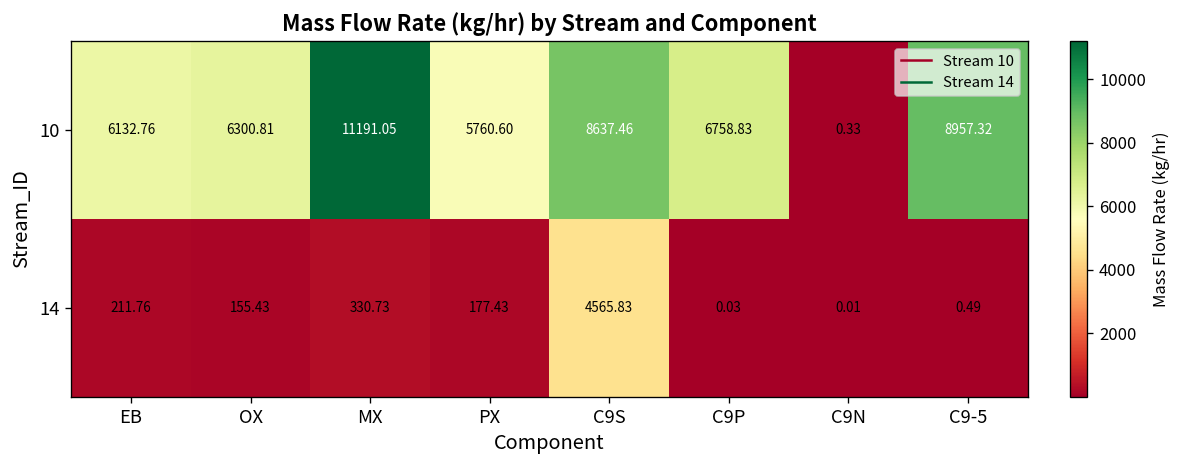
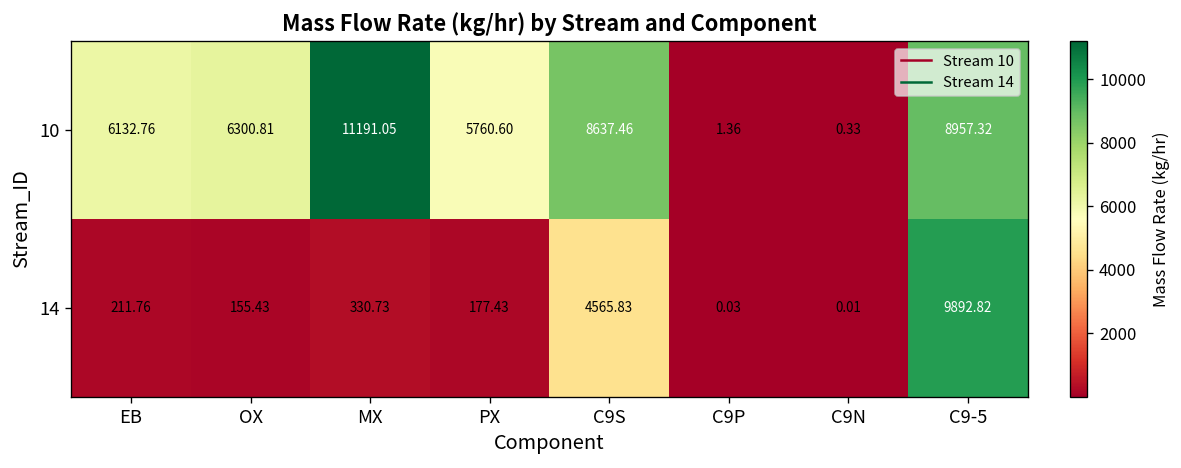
  {
    "10": {
      "EB": 6132.76,
      "OX": 6300.81,
      "MX": 11191.05,
      "PX": 5760.60,
      "C9S": 8637.46,
-     "C9P": 6758.83,
+     "C9P": 1.36,
      "C9N": 0.33,
      "C9-5": 8957.32
    },
    "14": {
      "EB": 211.76,
      "OX": 155.43,
      "MX": 330.73,
      "PX": 177.43,
      "C9S": 4565.83,
      "C9P": 0.03,
      "C9N": 0.01,
-     "C9-5": 0.49
+     "C9-5": 9892.82
    }
  }
